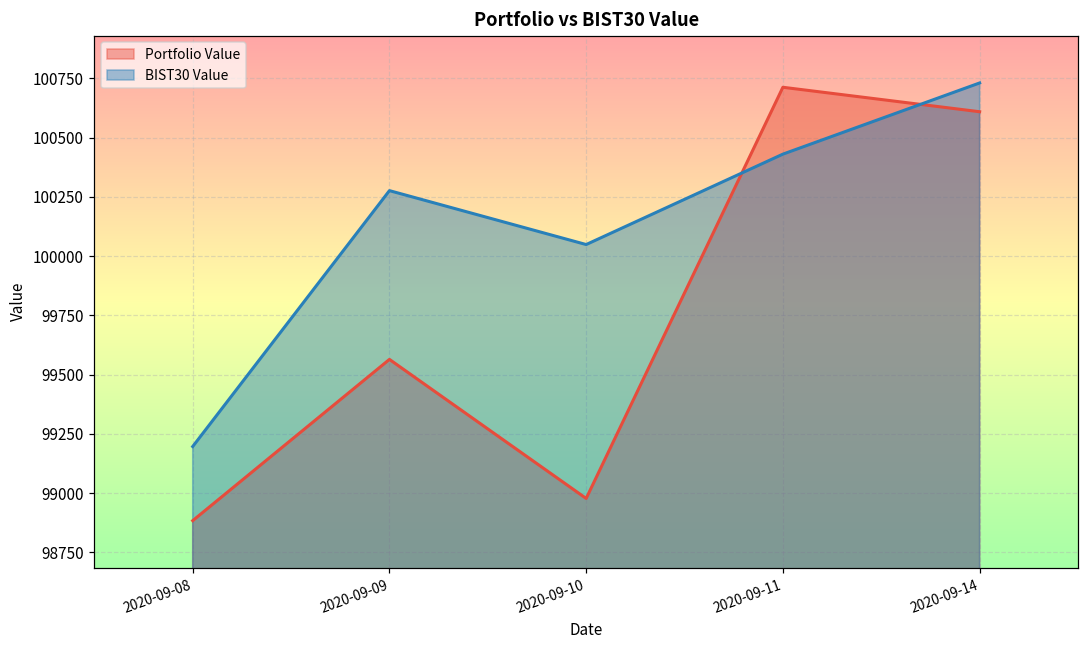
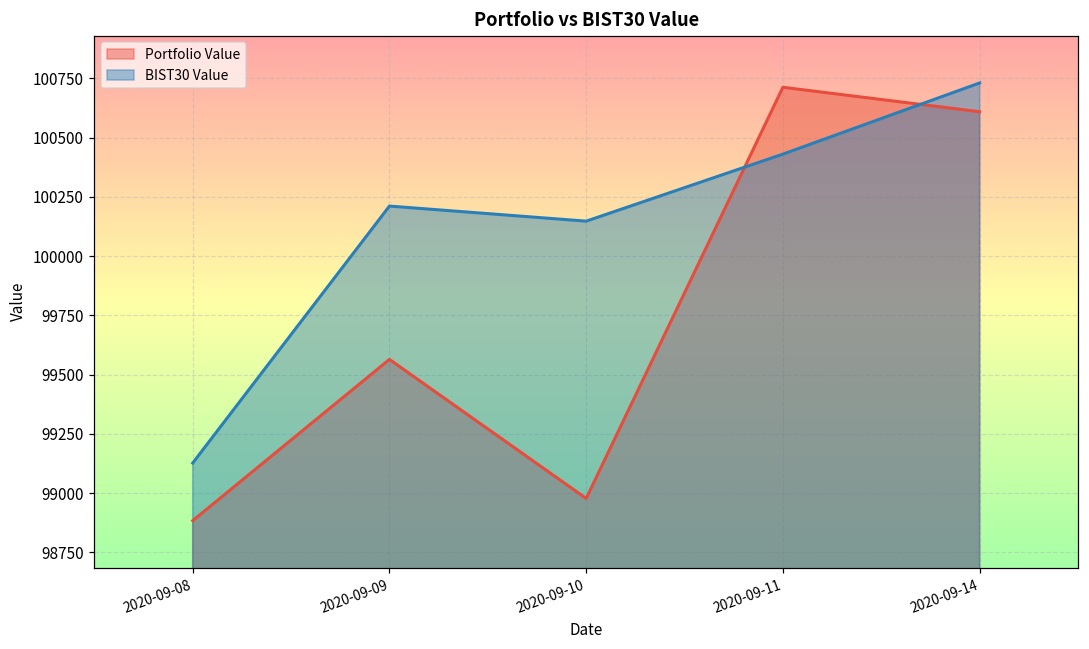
  {
    "Portfolio Value": {
      "2020-09-08": 98880,
      "2020-09-09": 99560,
      "2020-09-10": 98980,
      "2020-09-11": 100710,
      "2020-09-14": 100610
    },
    "BIST30 Value": {
-     "2020-09-08": 99200,
-     "2020-09-09": 100280,
-     "2020-09-10": 100050,
+     "2020-09-08": 99130,
+     "2020-09-09": 100210,
+     "2020-09-10": 100150,
      "2020-09-11": 100430,
      "2020-09-14": 100730
    }
  }
